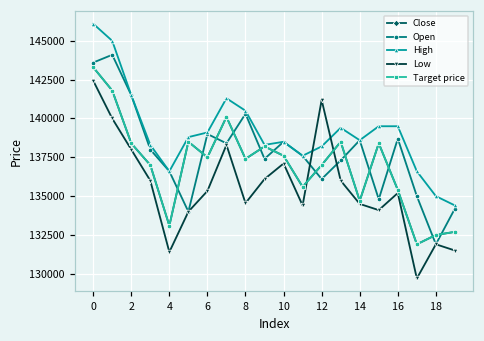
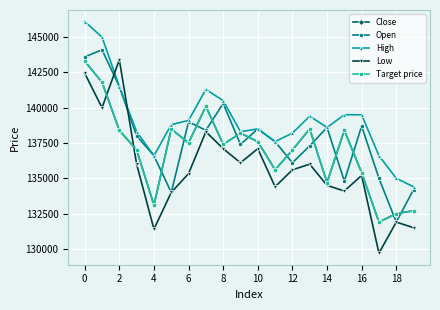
  {
    "Low": {
      "0": 142400,
-     "2": 138000,
+     "2": 143400,
      "4": 131400,
      "6": 135300,
-     "8": 134500,
+     "8": 137100,
      "10": 137100,
-     "12": 141200,
+     "12": 135600,
      "14": 134500,
      "16": 135200
    }
  }
